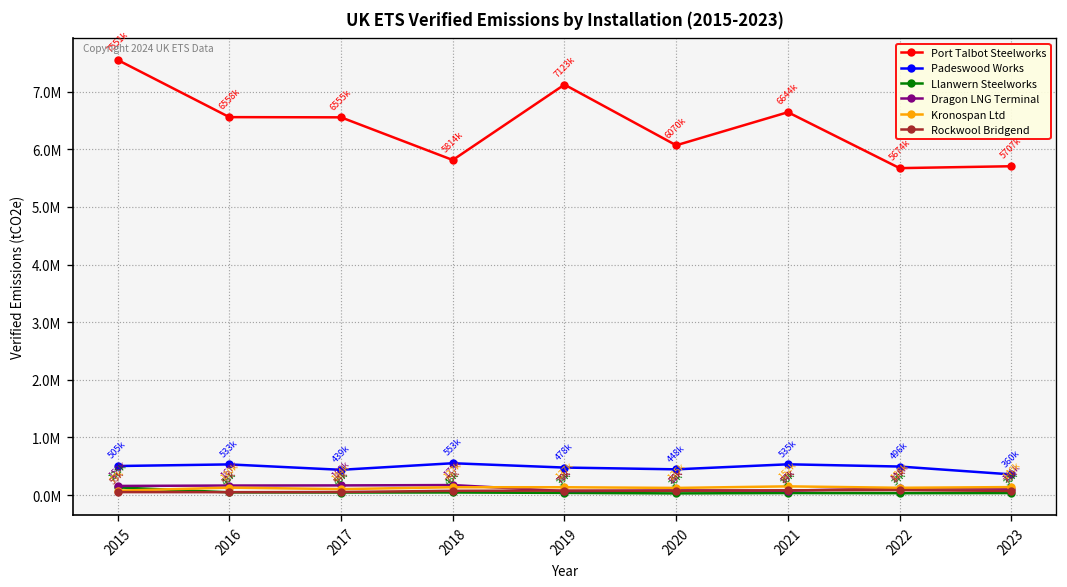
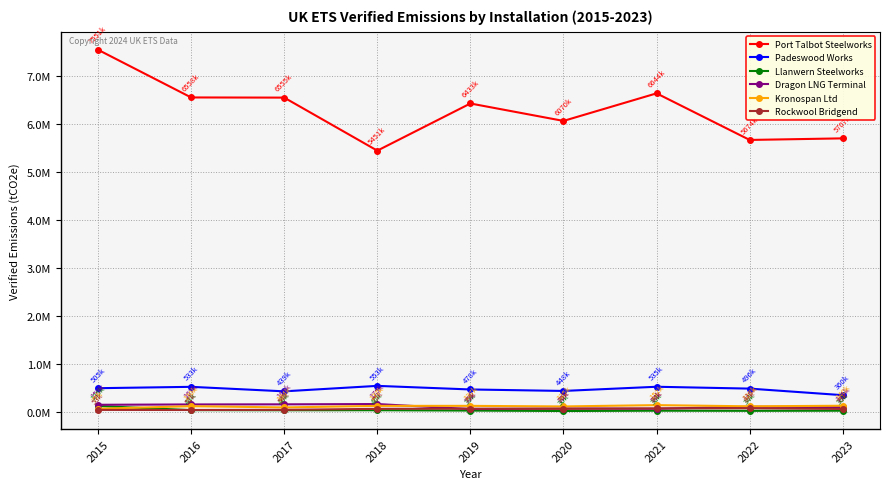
  {
    "Port Talbot Steelworks": {
      "2016": "6558k",
      "2017": "6555k",
-     "2018": "5814k",
-     "2019": "7123k",
+     "2018": "5451k",
+     "2019": "6433k",
      "2020": "6070k",
      "2021": "6644k"
    },
    "Padeswood Works": {
      "2015": "505k",
      "2016": "533k",
      "2018": "553k",
      "2019": "478k",
      "2020": "448k",
      "2021": "535k",
      "2022": "496k"
    }
  }
